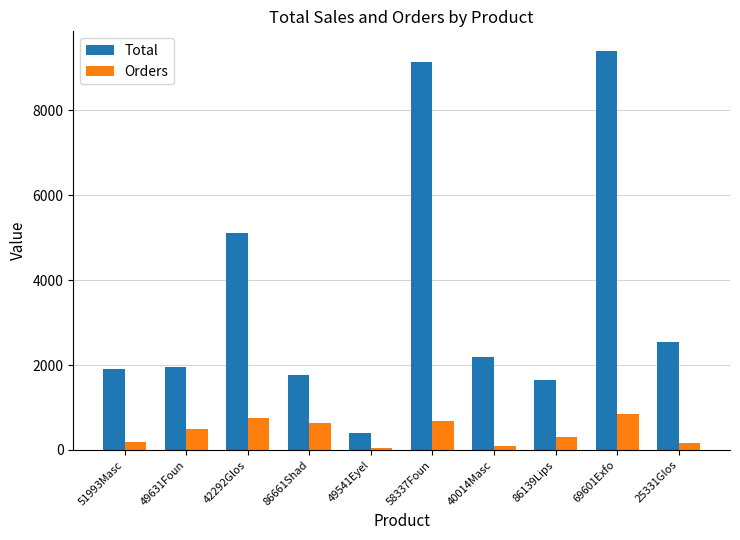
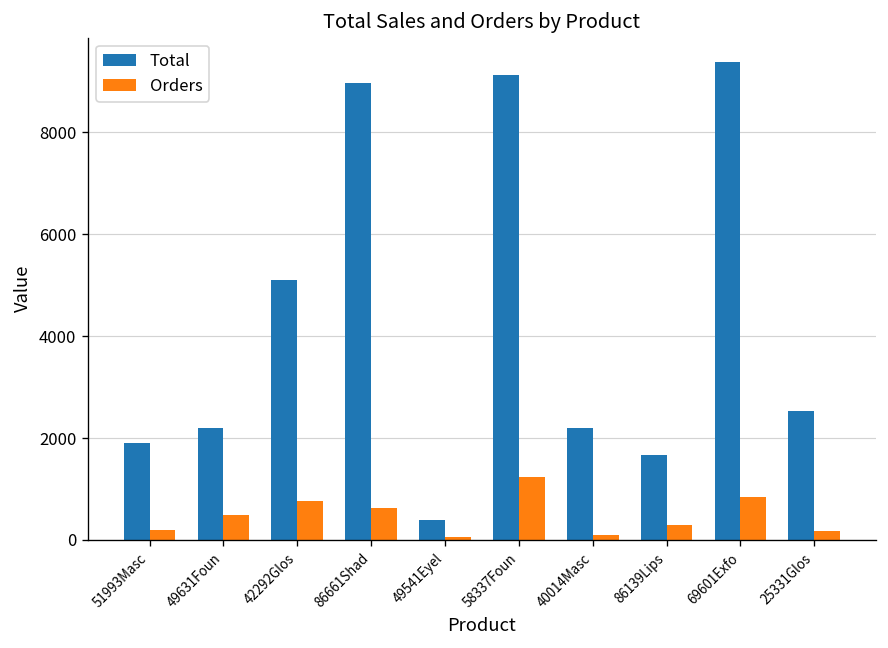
  {
    "Total": {
      "51993Masc": 1900,
-     "49631Foun": 1900,
+     "49631Foun": 2200,
      "42292Glos": 5100,
-     "86661Shad": 1800,
+     "86661Shad": 9000,
      "49541Eyel": 400,
      "58337Foun": 9100,
      "40014Masc": 2200,
      "86139Lips": 1700,
      "69601Exfo": 9400,
      "25331Glos": 2500
    },
    "Orders": {
      "51993Masc": 200,
      "49631Foun": 500,
      "42292Glos": 800,
      "86661Shad": 600,
-     "58337Foun": 700,
+     "58337Foun": 1200,
      "40014Masc": 100,
      "86139Lips": 300,
      "69601Exfo": 900,
      "25331Glos": 200
    }
  }
